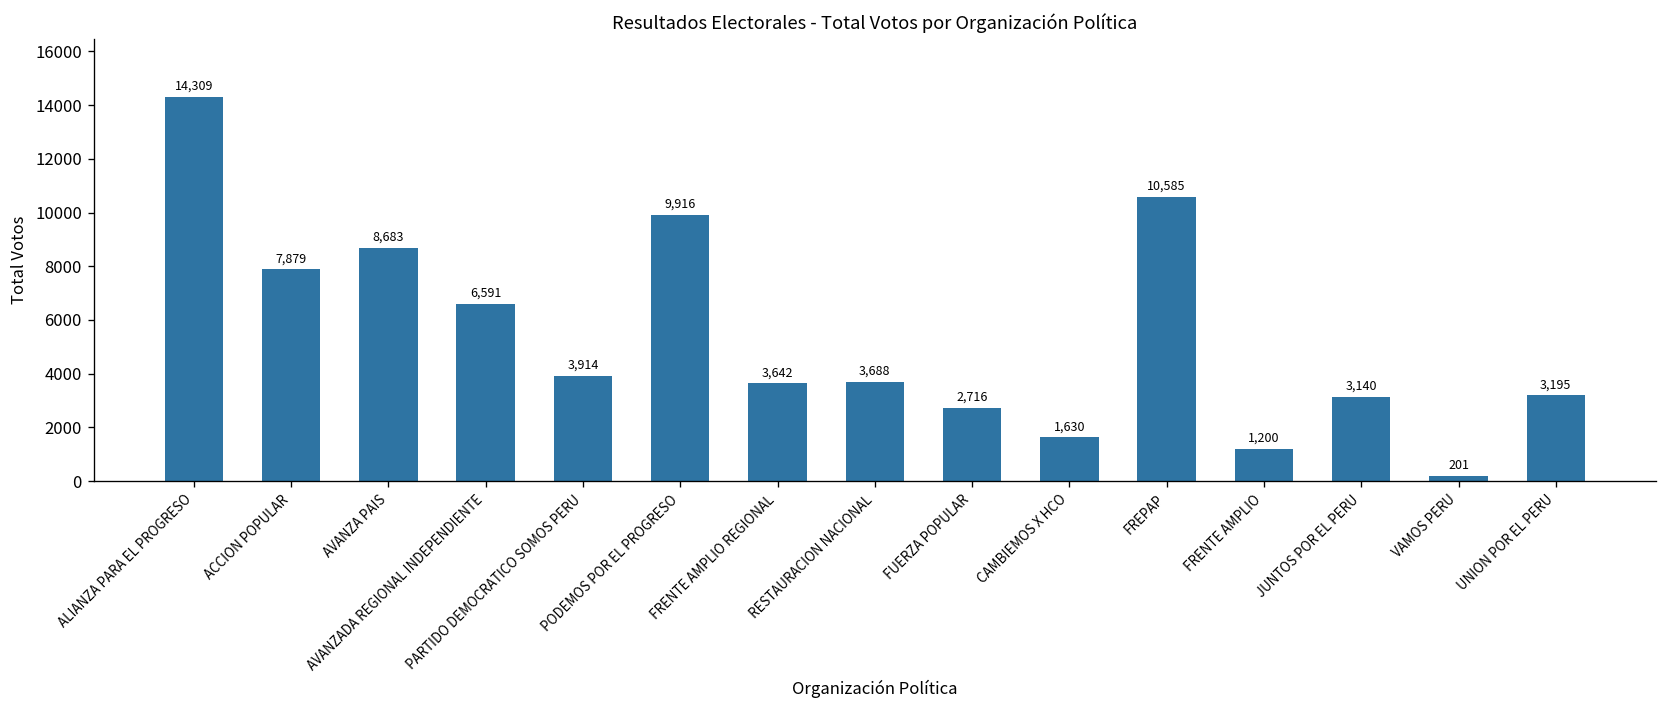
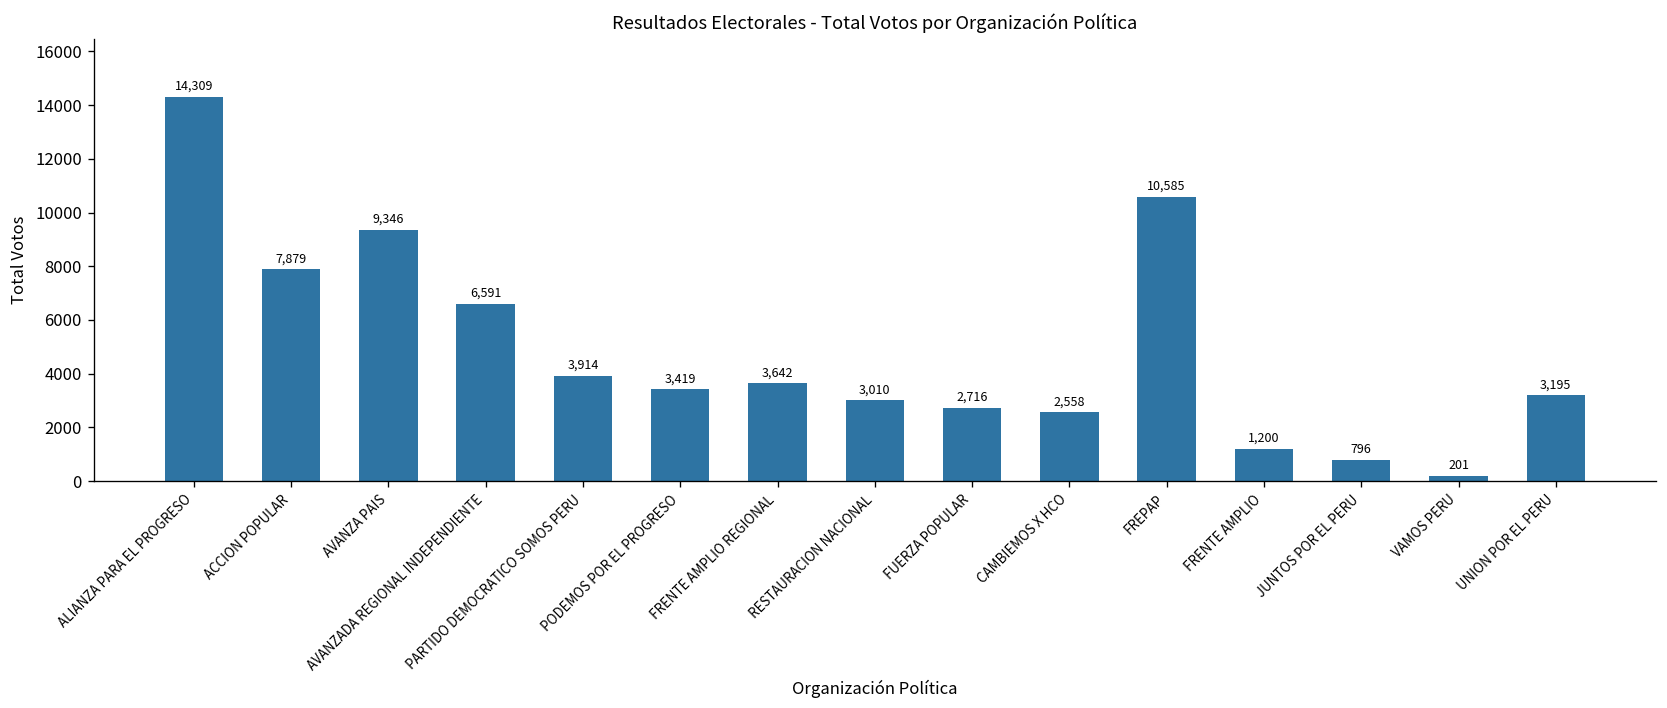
  {
    "ALIANZA PARA EL PROGRESO": "14,309",
    "ACCION POPULAR": "7,879",
-   "AVANZA PAIS": "8,683",
+   "AVANZA PAIS": "9,346",
    "AVANZADA REGIONAL INDEPENDIENTE": "6,591",
    "PARTIDO DEMOCRATICO SOMOS PERU": "3,914",
-   "PODEMOS POR EL PROGRESO": "9,916",
+   "PODEMOS POR EL PROGRESO": "3,419",
    "FRENTE AMPLIO REGIONAL": "3,642",
-   "RESTAURACION NACIONAL": "3,688",
+   "RESTAURACION NACIONAL": "3,010",
    "FUERZA POPULAR": "2,716",
-   "CAMBIEMOS X HCO": "1,630",
+   "CAMBIEMOS X HCO": "2,558",
    "FREPAP": "10,585",
    "FRENTE AMPLIO": "1,200",
-   "JUNTOS POR EL PERU": "3,140",
+   "JUNTOS POR EL PERU": "796",
    "VAMOS PERU": "201",
    "UNION POR EL PERU": "3,195"
  }
